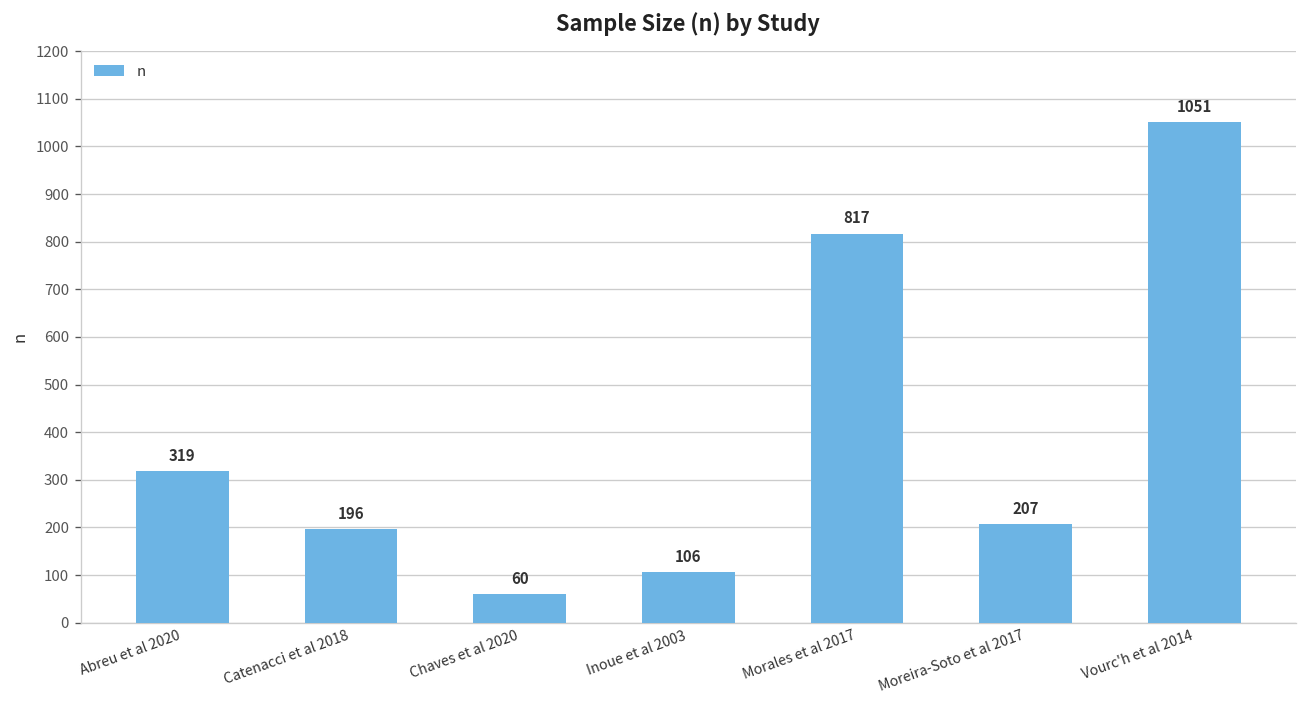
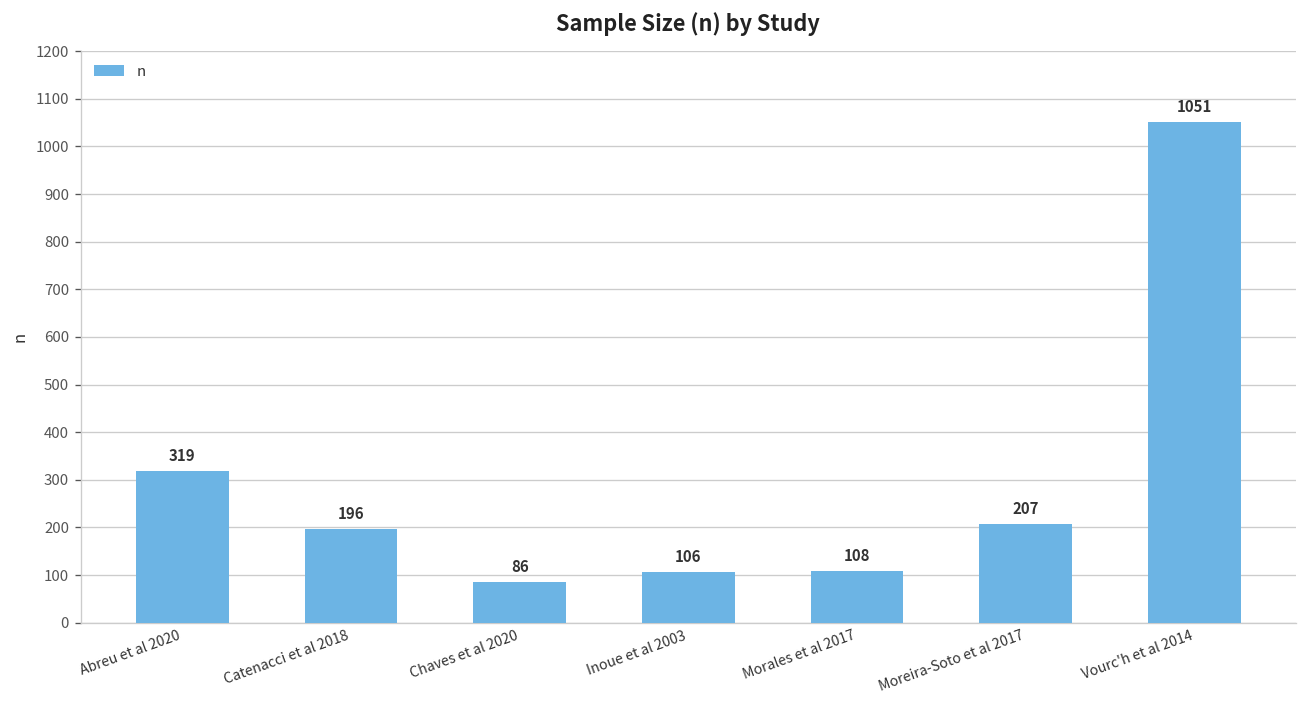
  {
    "Abreu et al 2020": 319,
    "Catenacci et al 2018": 196,
-   "Chaves et al 2020": 60,
+   "Chaves et al 2020": 86,
    "Inoue et al 2003": 106,
-   "Morales et al 2017": 817,
+   "Morales et al 2017": 108,
    "Moreira-Soto et al 2017": 207,
    "Vourc'h et al 2014": 1051
  }
